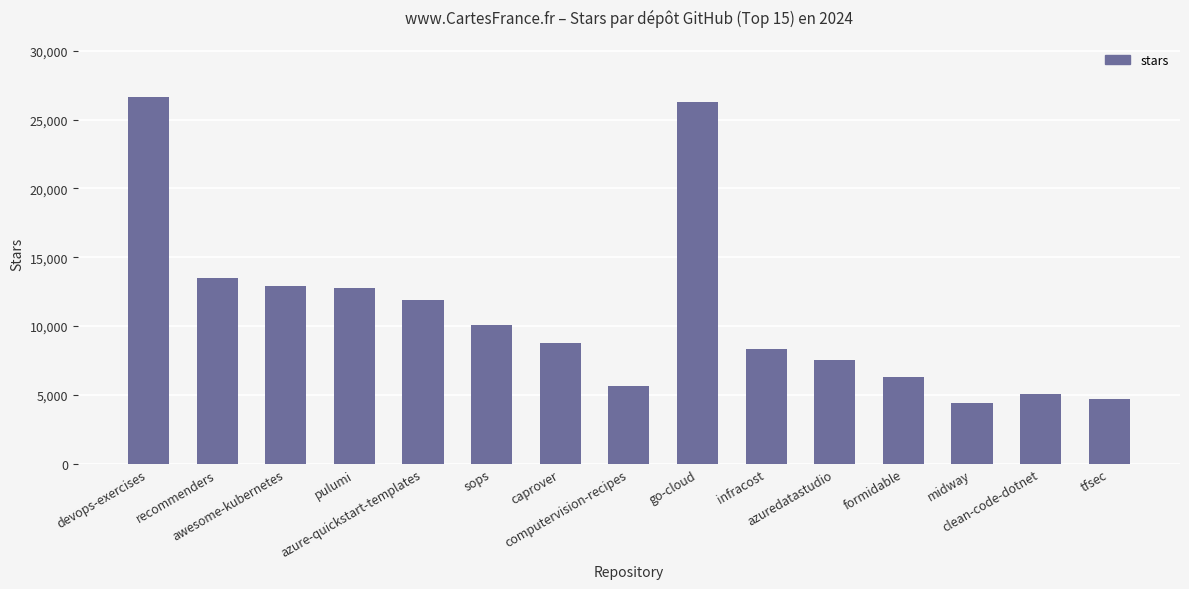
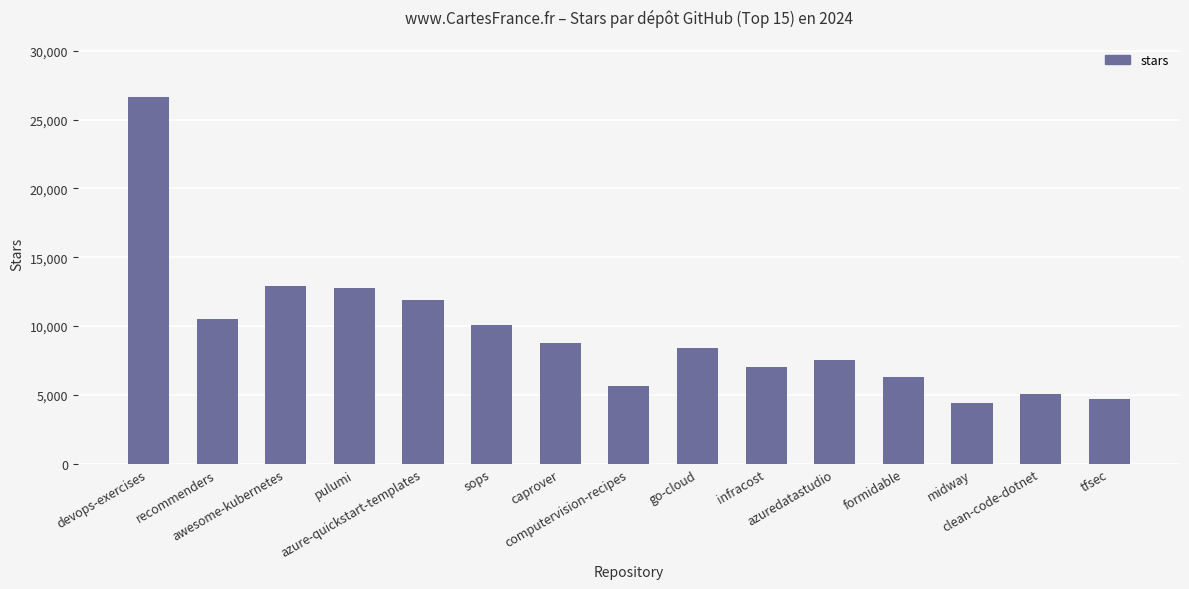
  {
    "devops-exercises": "26,600",
-   "recommenders": "13,500",
+   "recommenders": "10,500",
    "awesome-kubernetes": "12,900",
    "pulumi": "12,800",
    "azure-quickstart-templates": "11,900",
    "sops": "10,100",
    "caprover": "8,800",
    "computervision-recipes": "5,700",
-   "go-cloud": "26,300",
-   "infracost": "8,300",
+   "go-cloud": "8,400",
+   "infracost": "7,000",
    "azuredatastudio": "7,600",
    "formidable": "6,300",
    "midway": "4,400",
    "clean-code-dotnet": "5,100",
    "tfsec": "4,700"
  }
